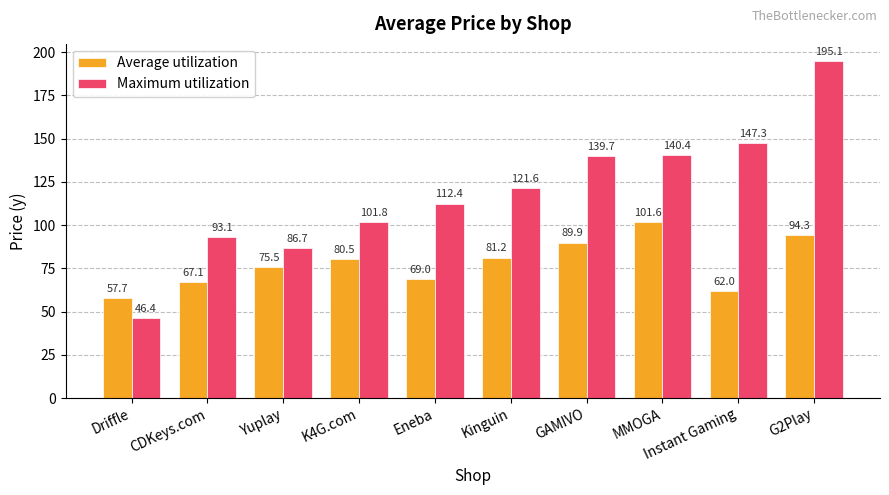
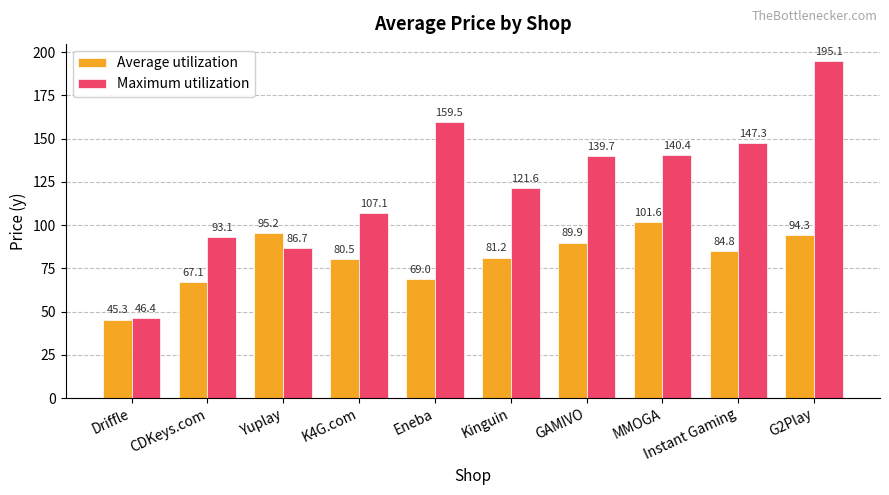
  {
    "Average utilization": {
-     "Driffle": 57.7,
+     "Driffle": 45.3,
      "CDKeys.com": 67.1,
-     "Yuplay": 75.5,
+     "Yuplay": 95.2,
      "K4G.com": 80.5,
      "Eneba": 69.0,
      "Kinguin": 81.2,
      "GAMIVO": 89.9,
      "MMOGA": 101.6,
-     "Instant Gaming": 62.0,
+     "Instant Gaming": 84.8,
      "G2Play": 94.3
    },
    "Maximum utilization": {
      "Driffle": 46.4,
      "CDKeys.com": 93.1,
      "Yuplay": 86.7,
-     "K4G.com": 101.8,
-     "Eneba": 112.4,
+     "K4G.com": 107.1,
+     "Eneba": 159.5,
      "Kinguin": 121.6,
      "GAMIVO": 139.7,
      "MMOGA": 140.4,
      "Instant Gaming": 147.3,
      "G2Play": 195.1
    }
  }
